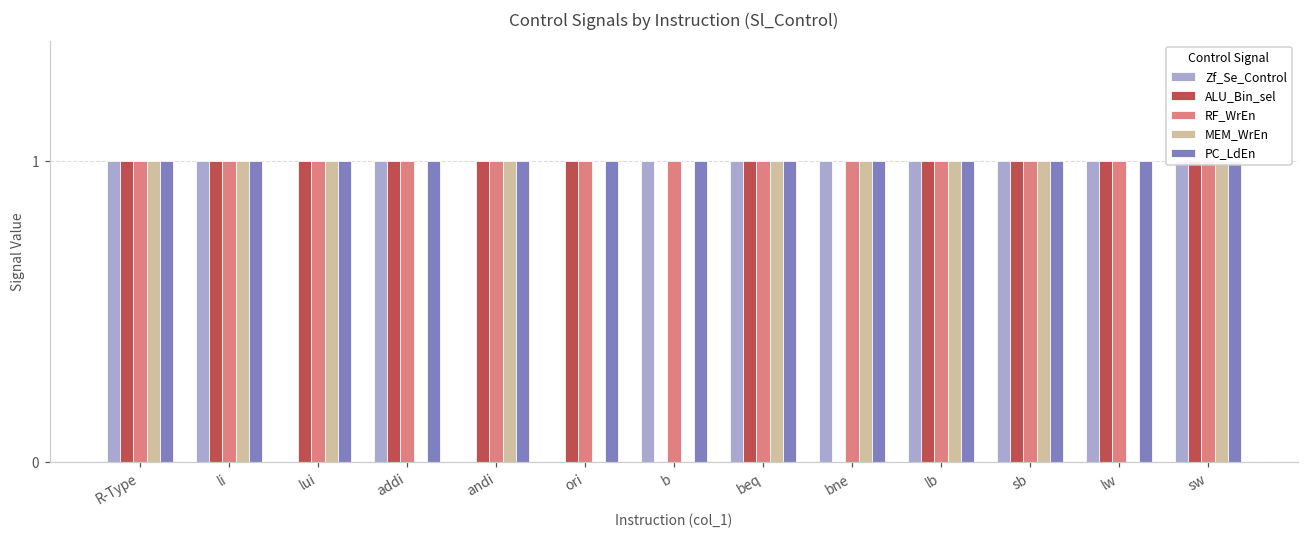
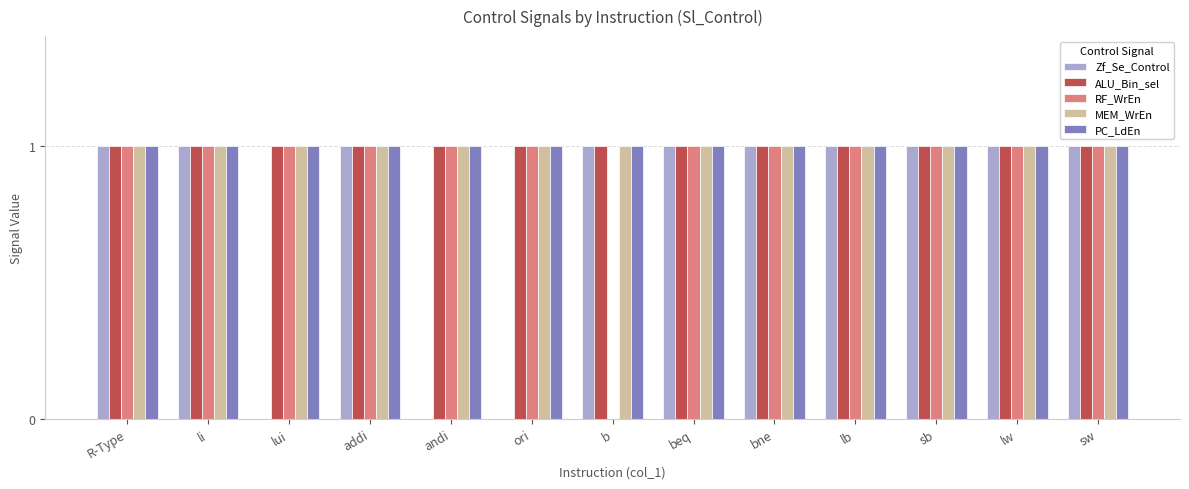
  {
    "ALU_Bin_sel": {
      "R-Type": 1,
      "li": 1,
      "lui": 1,
      "addi": 1,
      "andi": 1,
      "ori": 1,
-     "b": 0,
+     "b": 1,
      "beq": 1,
-     "bne": 0,
+     "bne": 1,
      "lb": 1,
      "sb": 1,
      "lw": 1,
      "sw": 1
    },
    "RF_WrEn": {
      "R-Type": 1,
      "li": 1,
      "lui": 1,
      "addi": 1,
      "andi": 1,
      "ori": 1,
-     "b": 1,
+     "b": 0,
      "beq": 1,
      "bne": 1,
      "lb": 1,
      "sb": 1,
      "lw": 1,
      "sw": 1
    },
    "MEM_WrEn": {
      "R-Type": 1,
      "li": 1,
      "lui": 1,
-     "addi": 0,
+     "addi": 1,
      "andi": 1,
-     "ori": 0,
-     "b": 0,
+     "ori": 1,
+     "b": 1,
      "beq": 1,
      "bne": 1,
      "lb": 1,
      "sb": 1,
-     "lw": 0,
+     "lw": 1,
      "sw": 1
    }
  }
